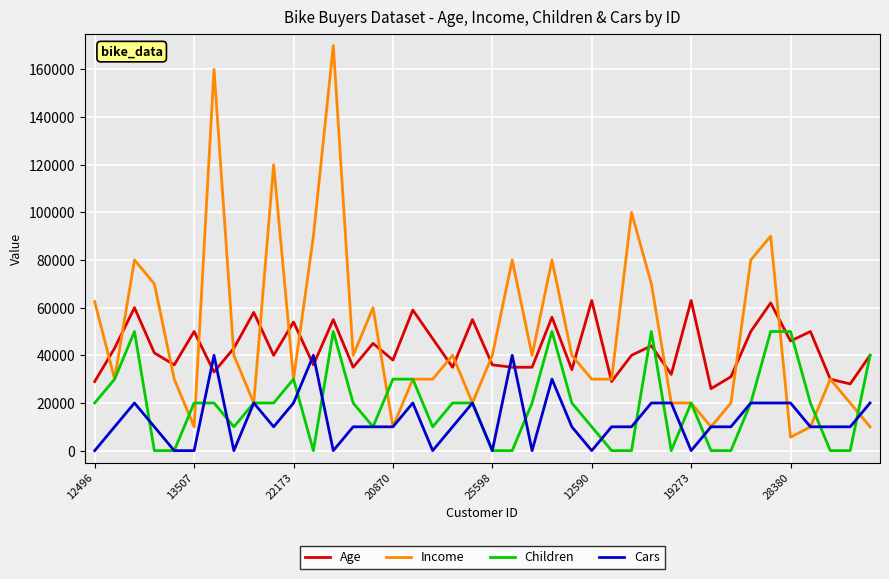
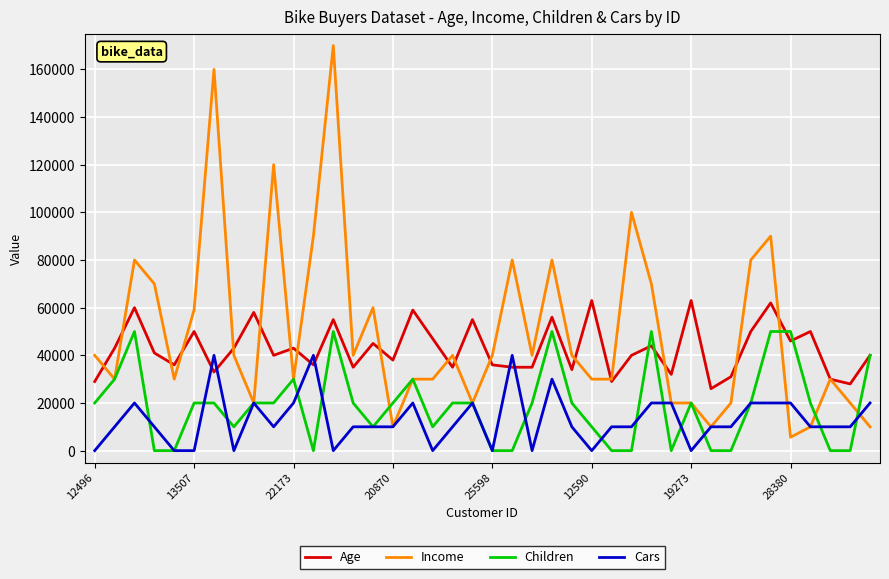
  {
    "Age": {
      "12496": 29000,
      "13507": 50000,
-     "22173": 54000,
+     "22173": 43000,
      "20870": 38000,
      "25598": 36000,
      "12590": 63000,
      "19273": 63000,
      "28380": 46000
    },
    "Income": {
-     "12496": 63000,
-     "13507": 10000,
+     "12496": 40000,
+     "13507": 59000,
      "25598": 40000,
      "12590": 30000,
      "28380": 6000
    },
    "Children": {
      "12496": 20000,
      "13507": 20000,
-     "20870": 30000,
+     "20870": 20000,
      "12590": 10000,
      "28380": 50000
    },
    "Cars": {
      "12496": 0,
      "13507": 0,
      "22173": 20000,
      "12590": 0,
      "19273": 0,
      "28380": 20000
    }
  }
